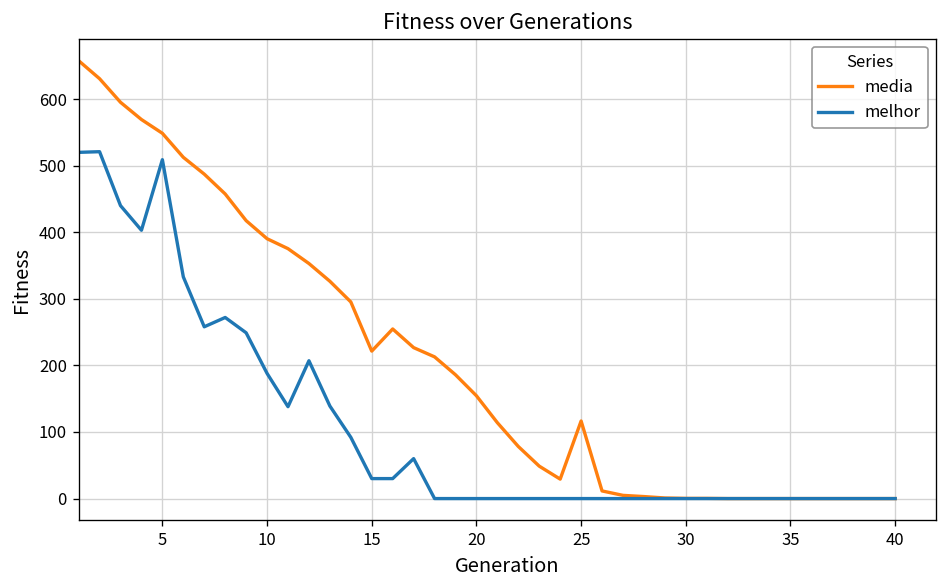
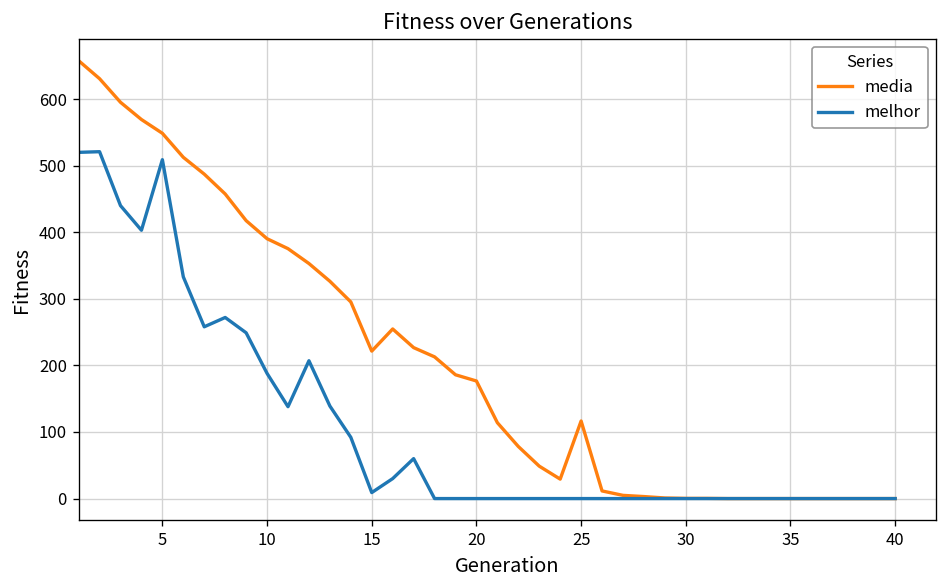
  {
    "media": {
      "5": 550,
      "10": 390,
      "15": 220,
-     "20": 150,
+     "20": 180,
      "25": 120
    },
    "melhor": {
      "5": 510,
      "10": 190,
-     "15": 30,
+     "15": 10,
      "20": 0,
      "25": 0
    }
  }
